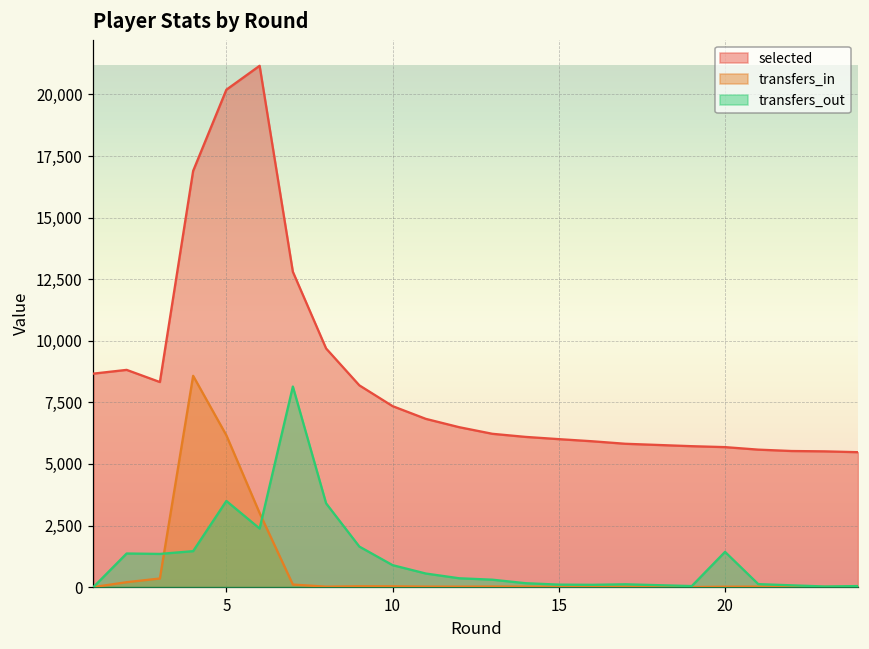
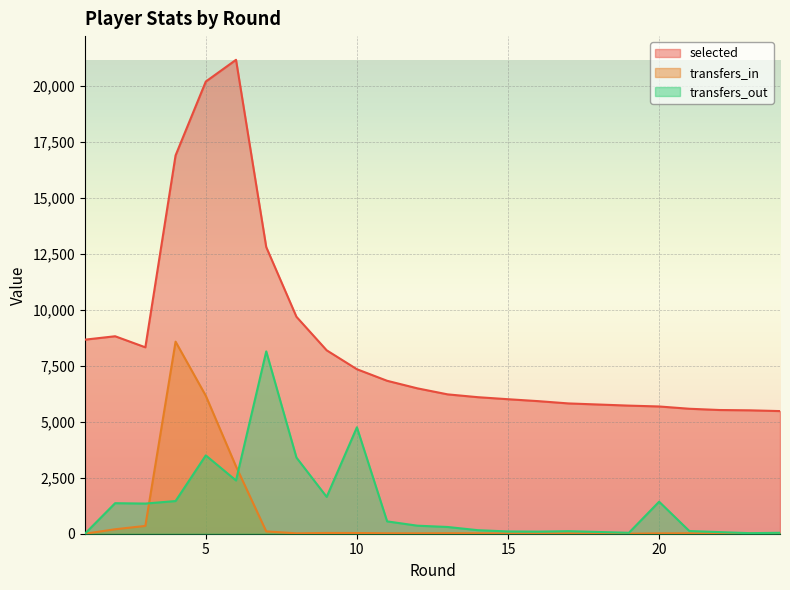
  {
    "transfers_out": {
      "5": "3,500",
-     "10": "900",
+     "10": "4,800",
      "20": "1,400"
    }
  }
